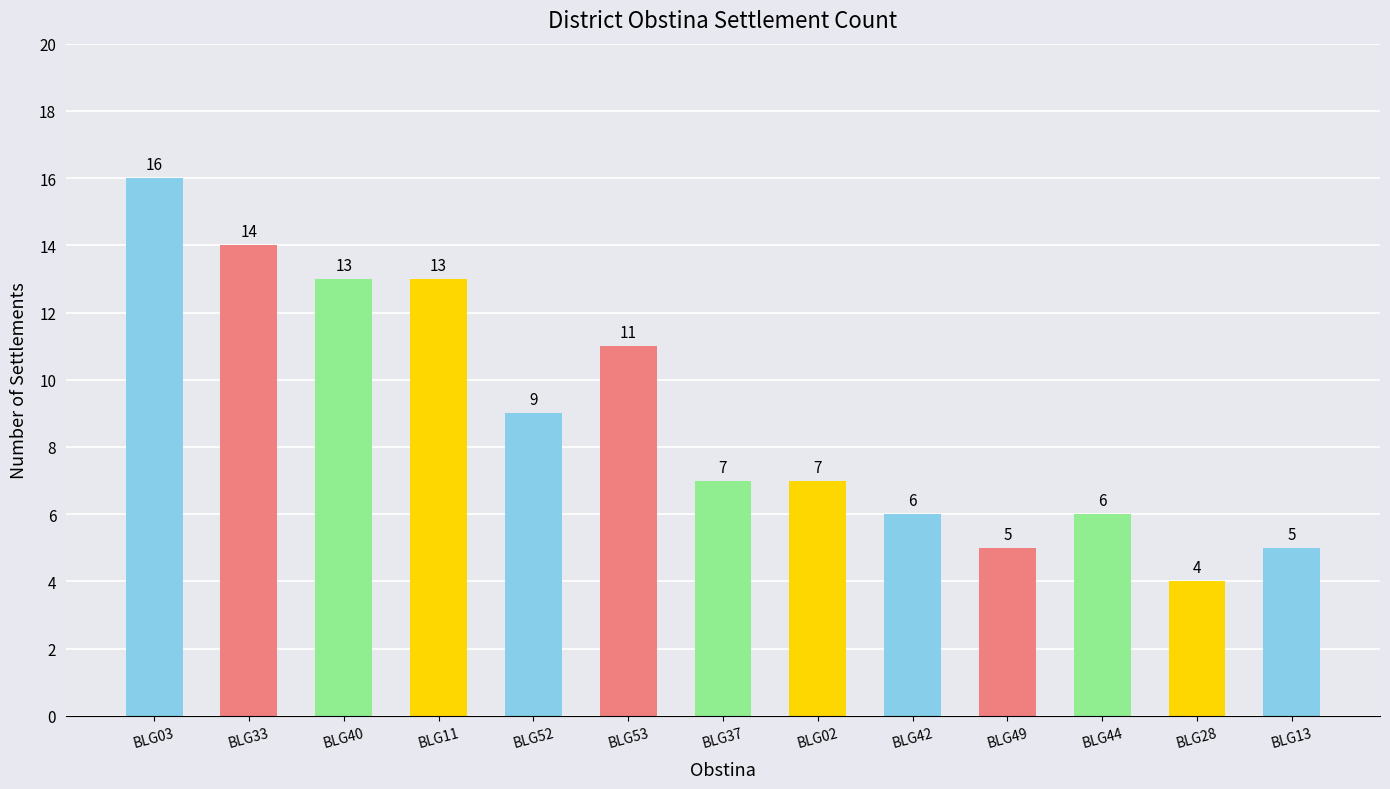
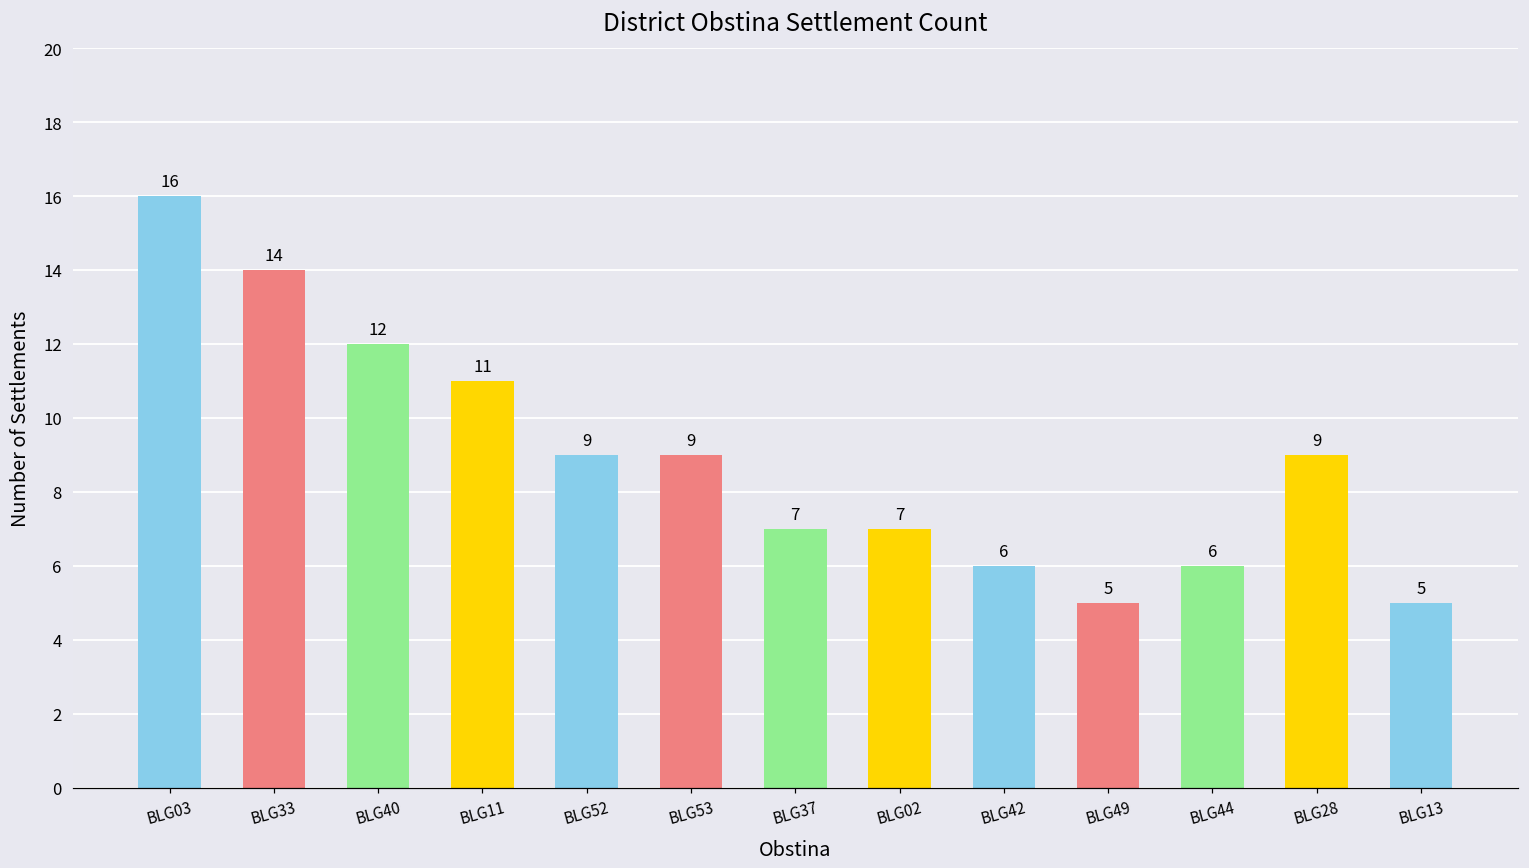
  {
    "BLG03": 16,
    "BLG33": 14,
-   "BLG40": 13,
-   "BLG11": 13,
+   "BLG40": 12,
+   "BLG11": 11,
    "BLG52": 9,
-   "BLG53": 11,
+   "BLG53": 9,
    "BLG37": 7,
    "BLG02": 7,
    "BLG42": 6,
    "BLG49": 5,
    "BLG44": 6,
-   "BLG28": 4,
+   "BLG28": 9,
    "BLG13": 5
  }
